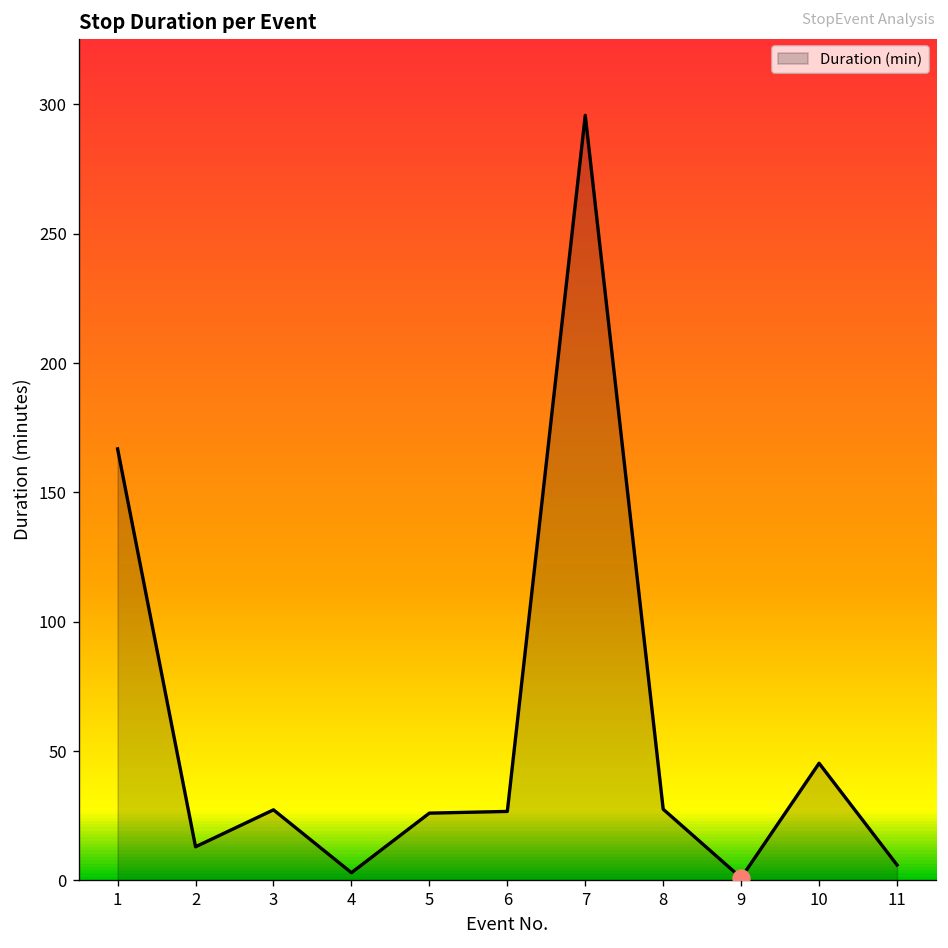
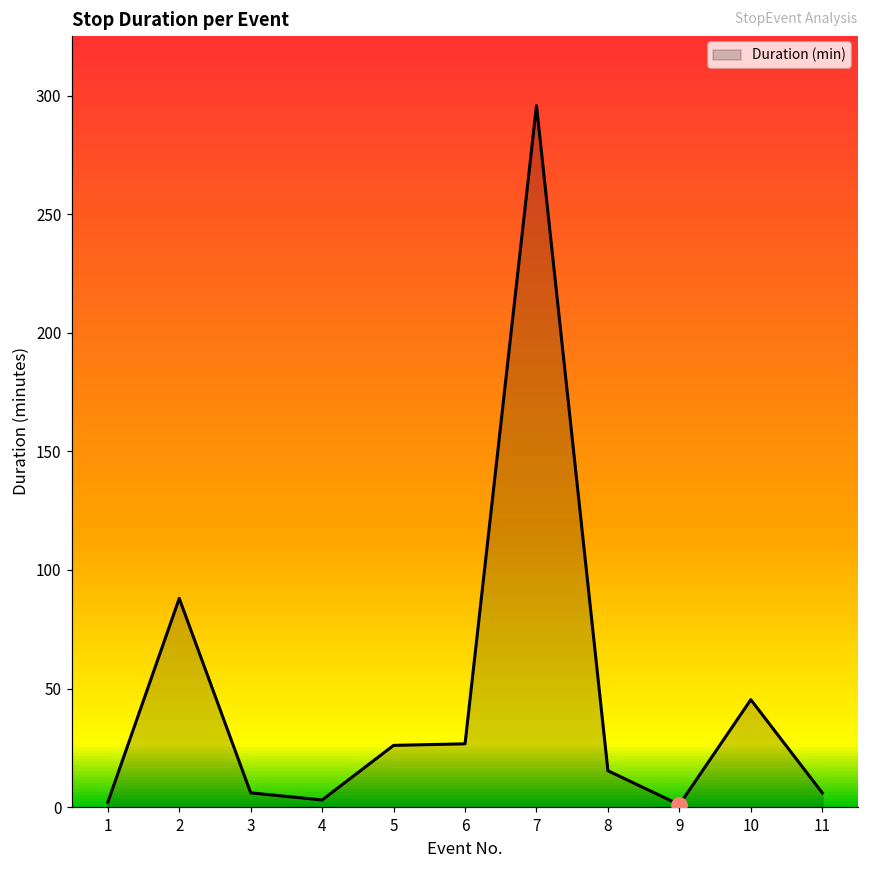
  {
    "Duration (min)": {
-     "1": 167,
-     "2": 13,
-     "3": 27,
+     "1": 2,
+     "2": 88,
+     "3": 6,
      "4": 3,
      "5": 26,
      "6": 27,
      "7": 296,
-     "8": 28,
+     "8": 15,
      "10": 45,
      "11": 6
    }
  }
